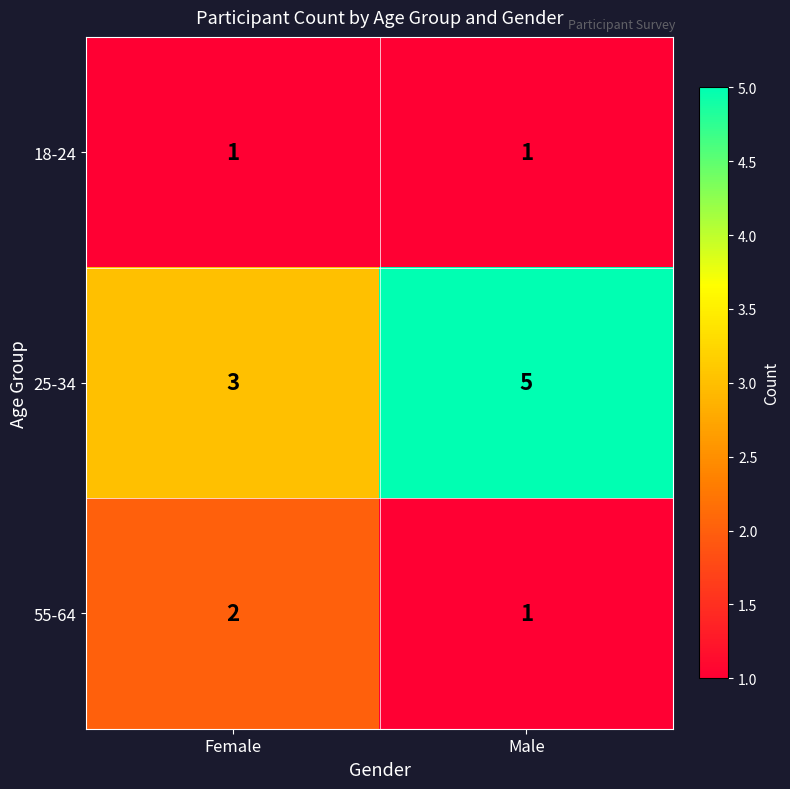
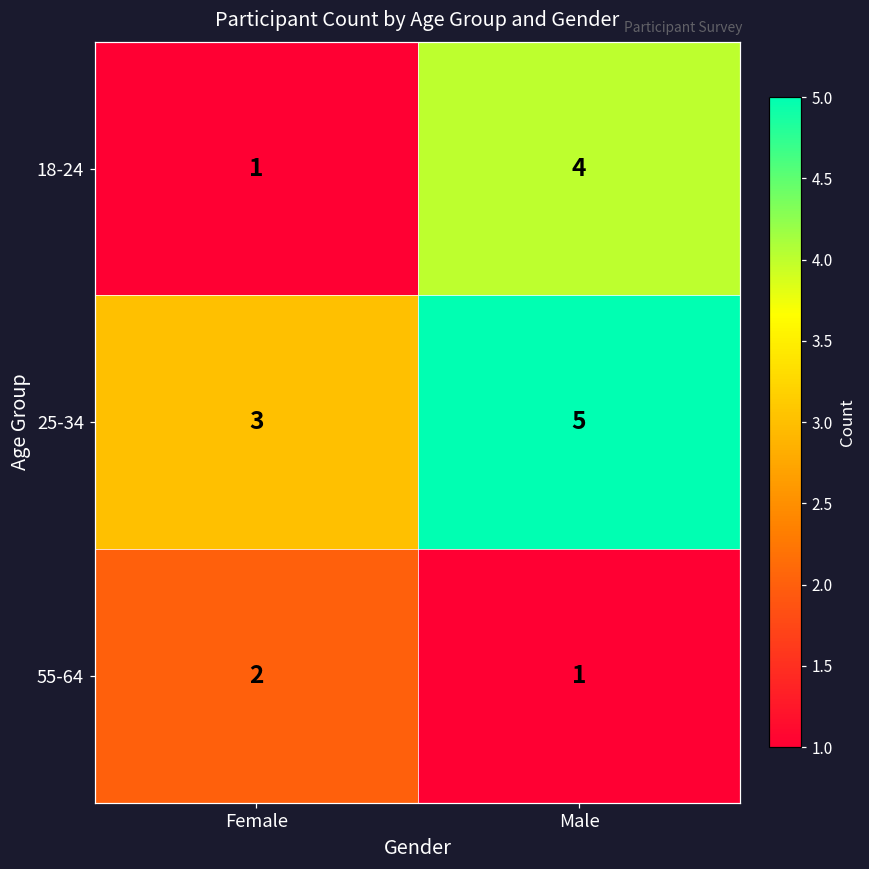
  {
    "18-24": {
      "Female": 1,
-     "Male": 1
+     "Male": 4
    },
    "25-34": {
      "Female": 3,
      "Male": 5
    },
    "55-64": {
      "Female": 2,
      "Male": 1
    }
  }
